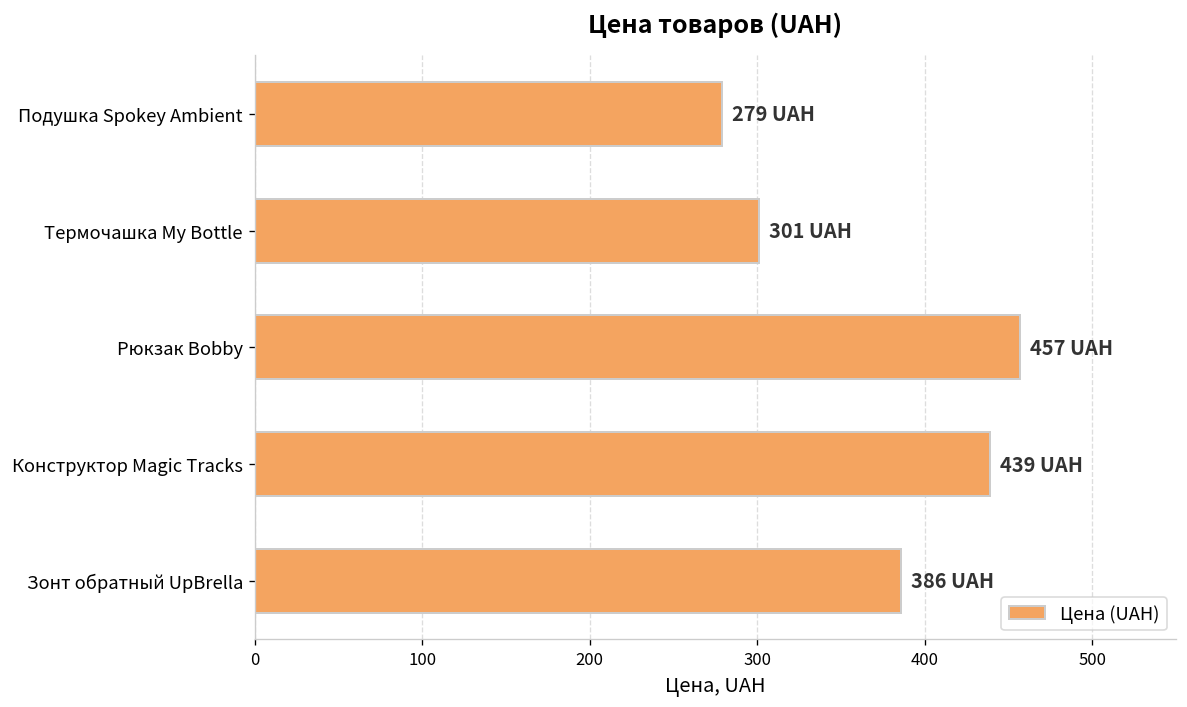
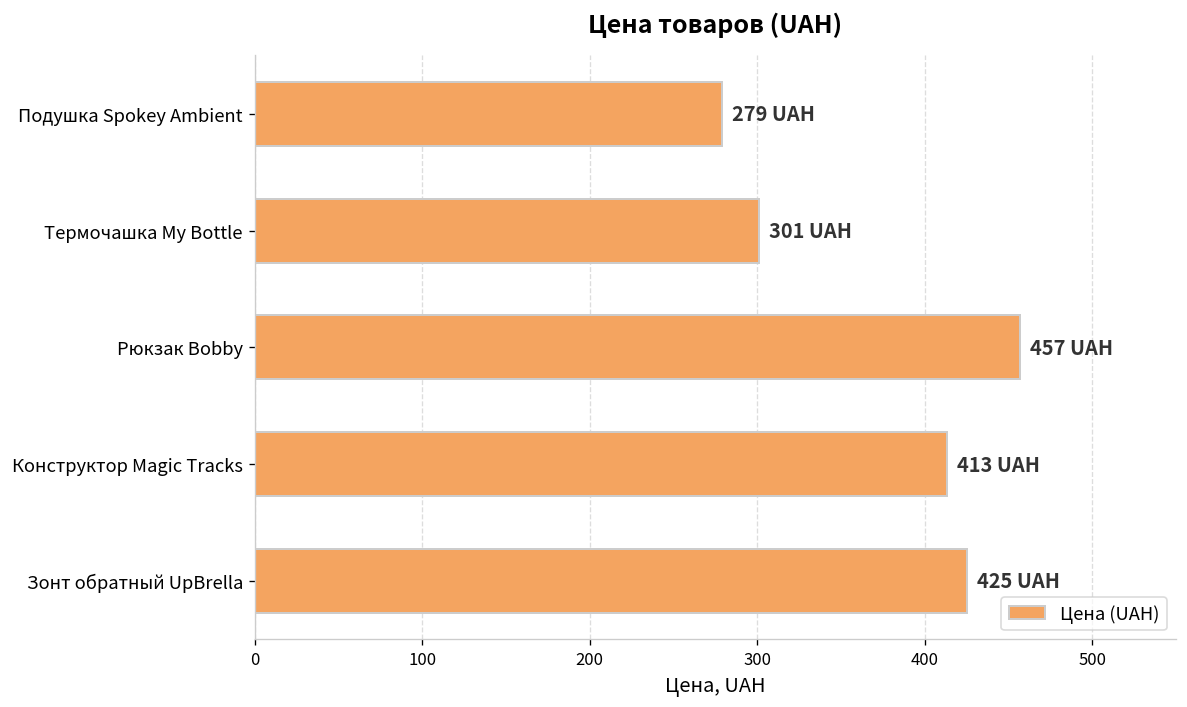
  {
    "Подушка Spokey Ambient": 279,
    "Термочашка My Bottle": 301,
    "Рюкзак Bobby": 457,
-   "Конструктор Magic Tracks": 439,
-   "Зонт обратный UpBrella": 386
+   "Конструктор Magic Tracks": 413,
+   "Зонт обратный UpBrella": 425
  }
